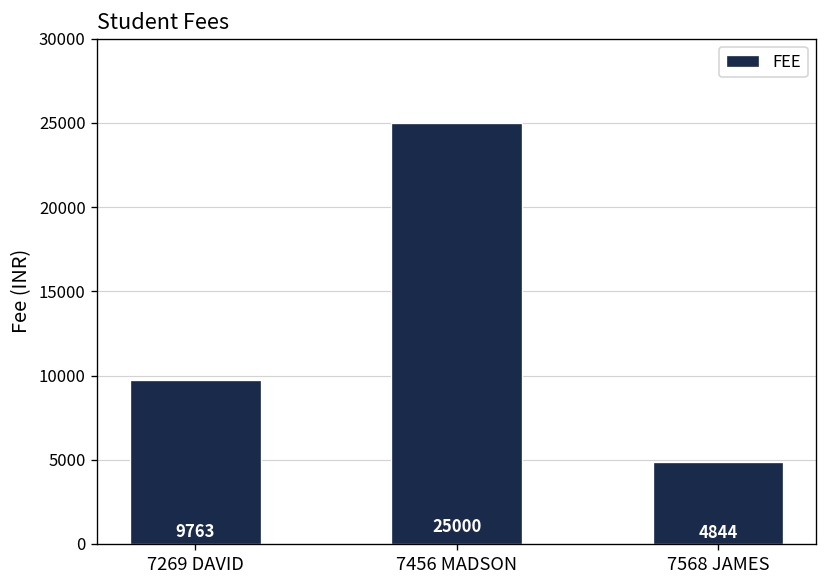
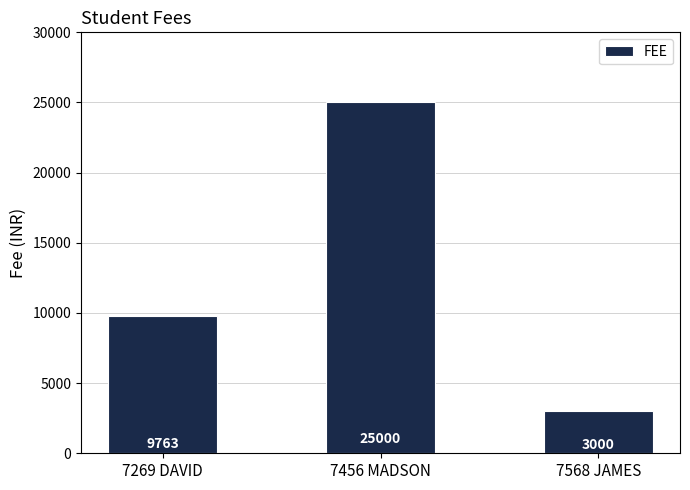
  {
    "7269 DAVID": 9763,
    "7456 MADSON": 25000,
-   "7568 JAMES": 4844
+   "7568 JAMES": 3000
  }
